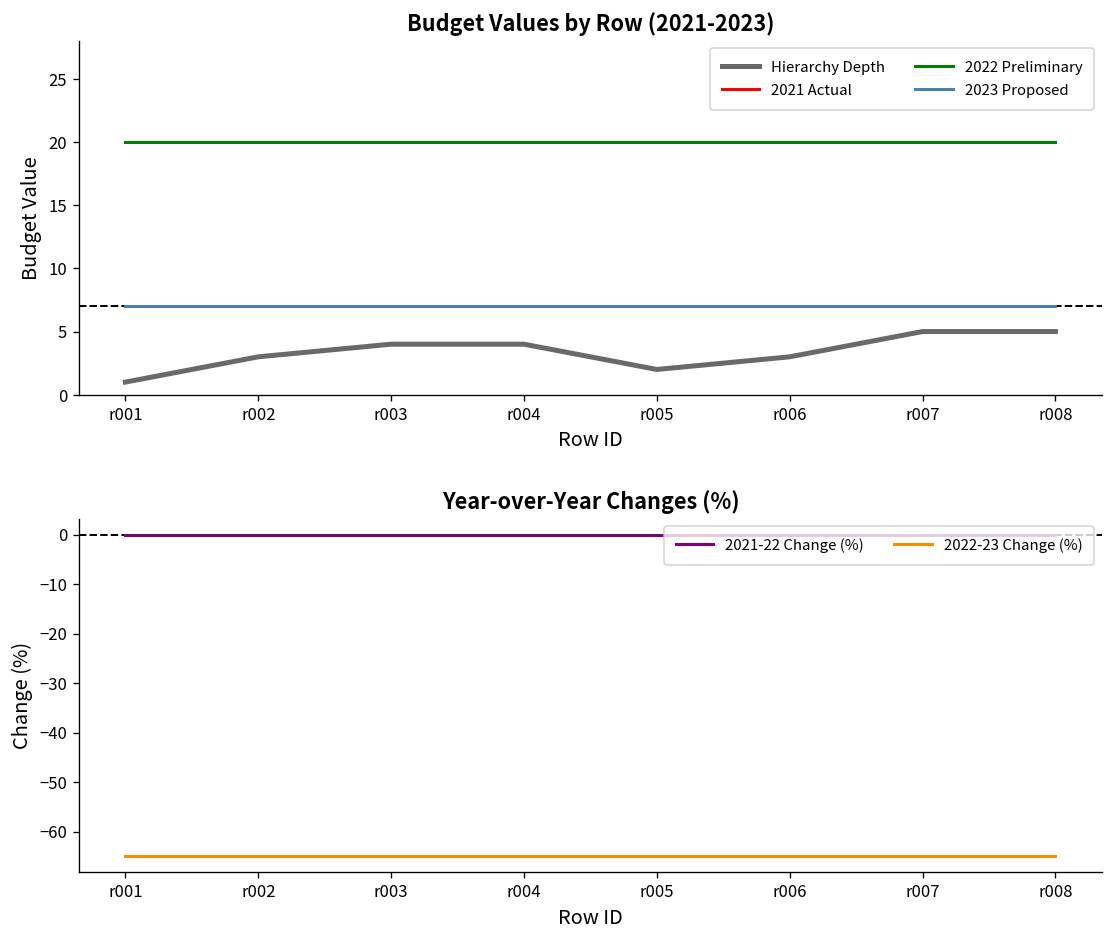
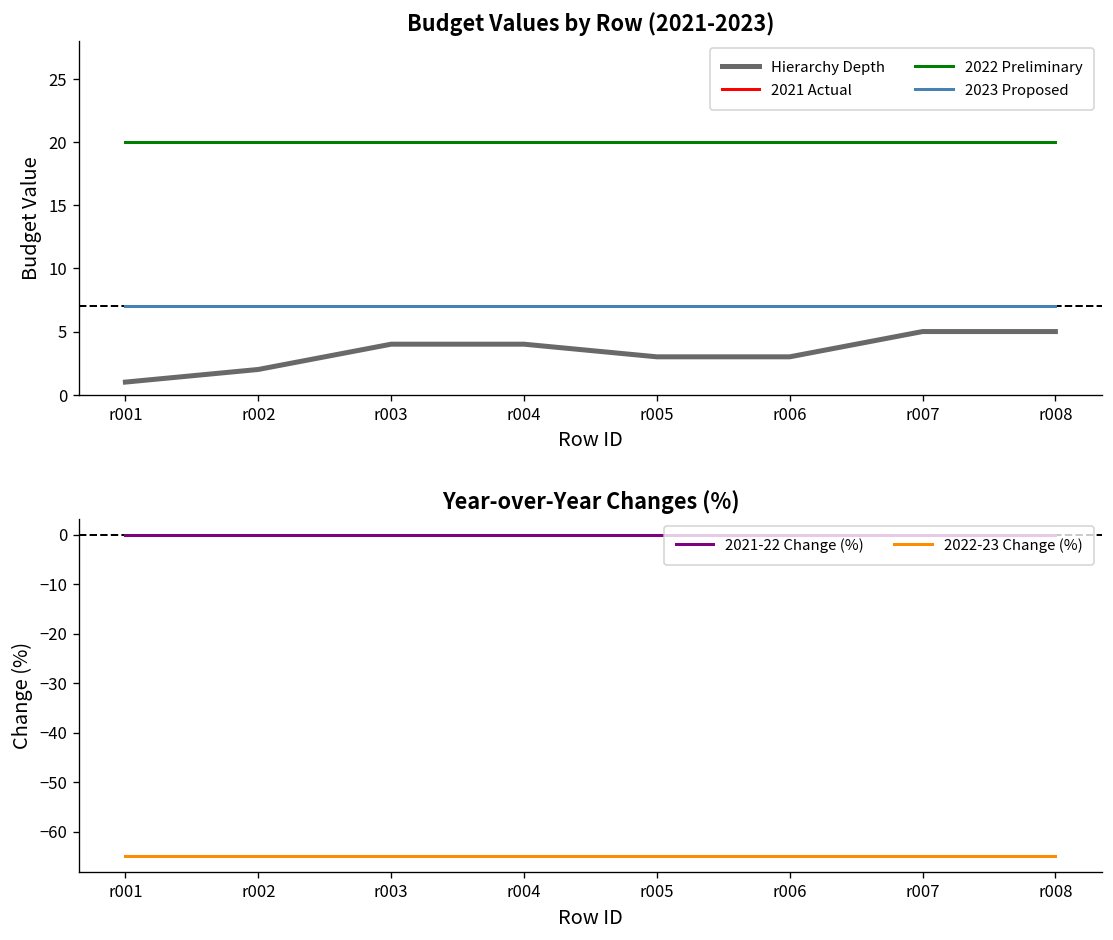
  {
    "Budget Values by Row (2021-2023)": {
      "Hierarchy Depth": {
        "r001": 1,
-       "r002": 3,
+       "r002": 2,
        "r003": 4,
        "r004": 4,
-       "r005": 2,
+       "r005": 3,
        "r006": 3,
        "r007": 5,
        "r008": 5
      },
      "2022 Preliminary": {
        "r001": 20,
        "r002": 20,
        "r003": 20,
        "r004": 20,
        "r005": 20,
        "r006": 20,
        "r007": 20,
        "r008": 20
      },
      "2023 Proposed": {
        "r001": 7,
        "r002": 7,
        "r003": 7,
        "r004": 7,
        "r005": 7,
        "r006": 7,
        "r007": 7,
        "r008": 7
      }
    },
    "Year-over-Year Changes (%)": {
      "2021-22 Change (%)": {
        "r001": 0,
        "r002": 0,
        "r003": 0,
        "r004": 0,
        "r005": 0
      },
      "2022-23 Change (%)": {
        "r001": -65,
        "r002": -65,
        "r003": -65,
        "r004": -65,
        "r005": -65,
        "r006": -65,
        "r007": -65,
        "r008": -65
      }
    }
  }
